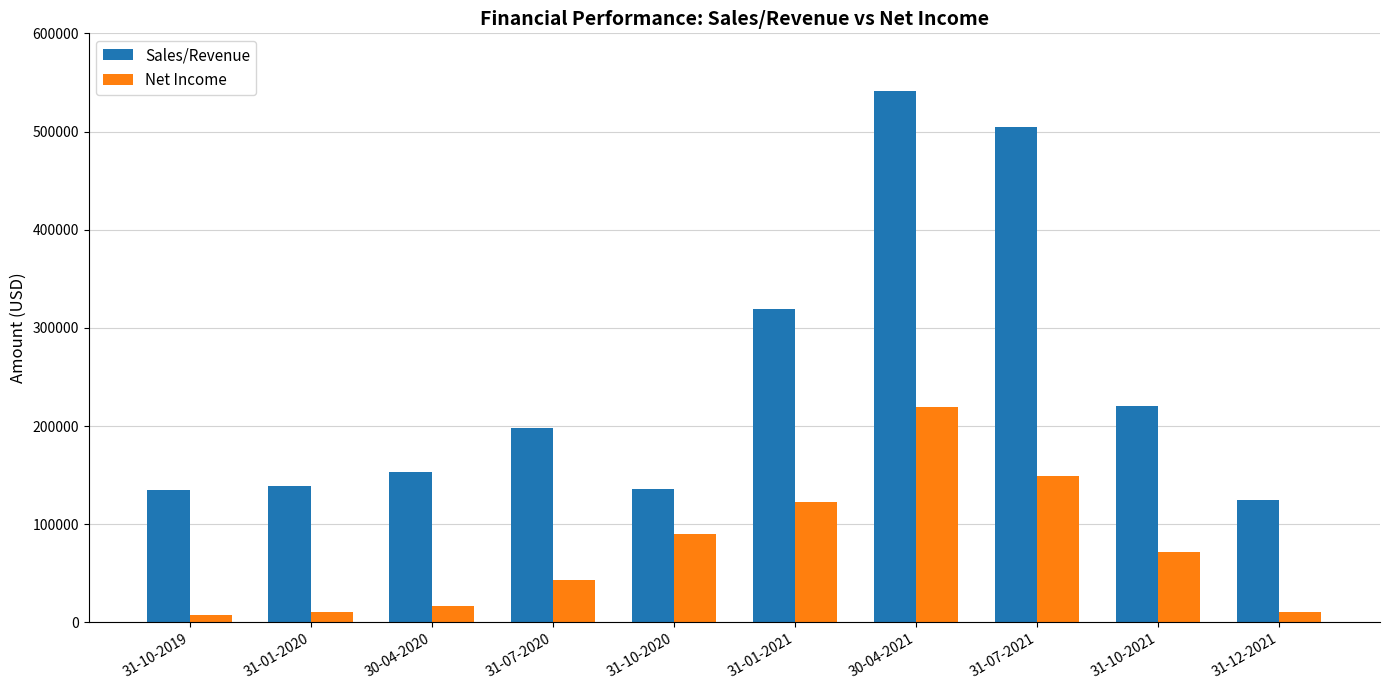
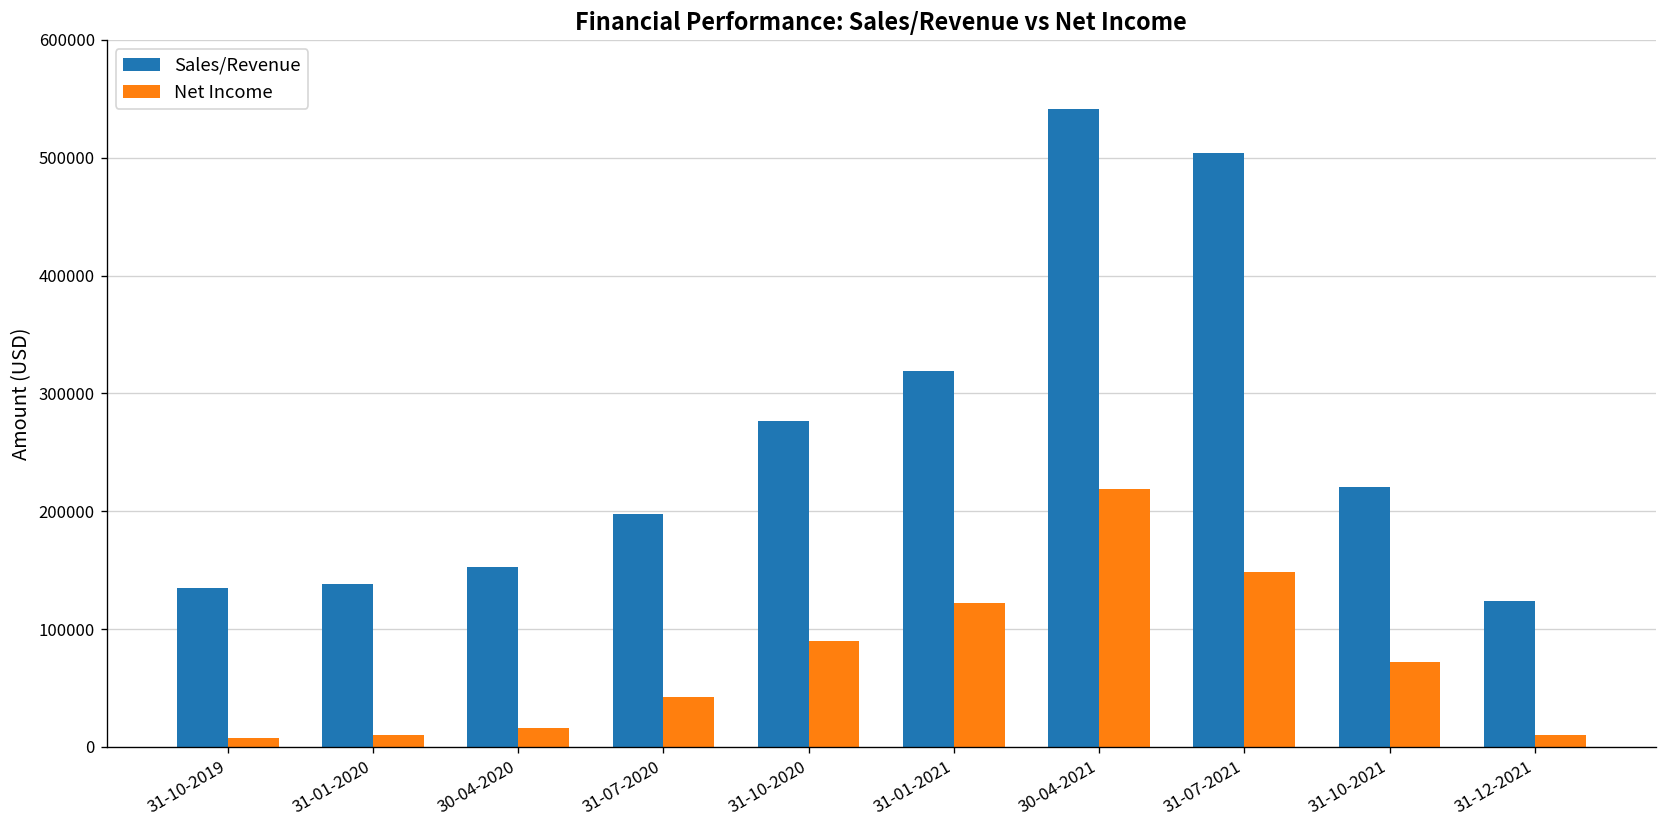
  {
    "Sales/Revenue": {
      "31-10-2019": 130000,
      "31-01-2020": 140000,
      "30-04-2020": 150000,
      "31-07-2020": 200000,
-     "31-10-2020": 140000,
+     "31-10-2020": 280000,
      "31-01-2021": 320000,
      "30-04-2021": 540000,
      "31-07-2021": 500000,
      "31-10-2021": 220000,
      "31-12-2021": 120000
    },
    "Net Income": {
      "31-10-2019": 10000,
      "31-01-2020": 10000,
      "30-04-2020": 20000,
      "31-07-2020": 40000,
      "31-10-2020": 90000,
      "31-01-2021": 120000,
      "30-04-2021": 220000,
      "31-07-2021": 150000,
      "31-10-2021": 70000,
      "31-12-2021": 10000
    }
  }
